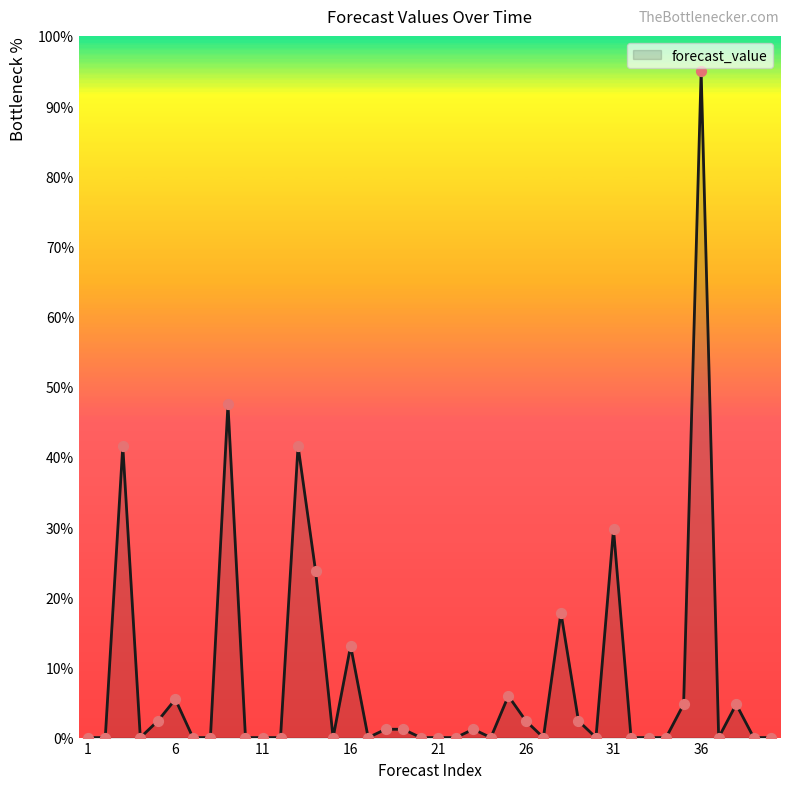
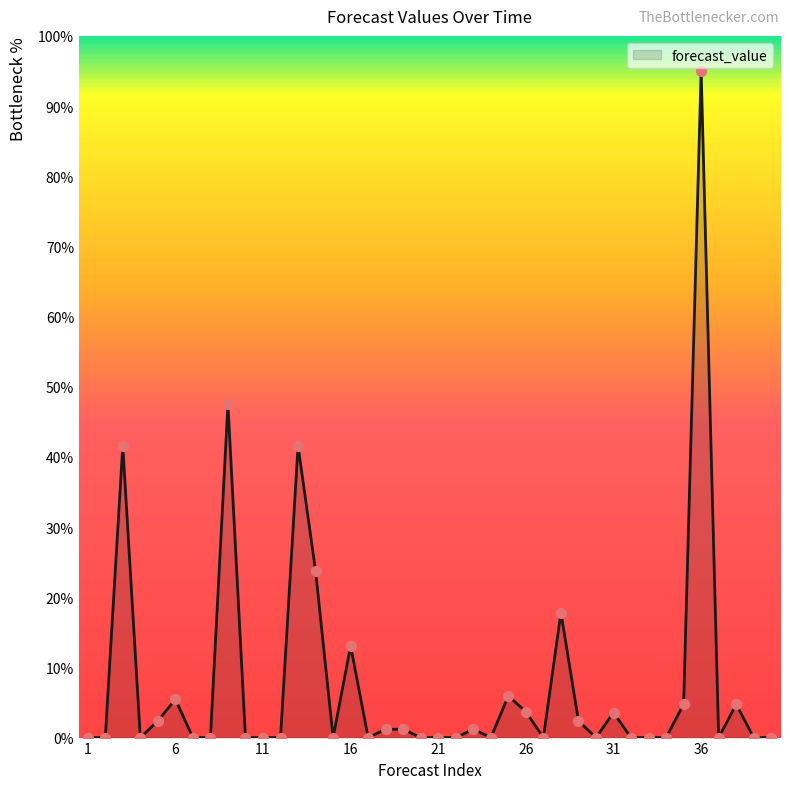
  {
    "1": "0%",
    "6": "5%",
    "11": "0%",
    "16": "13%",
    "21": "0%",
-   "26": "2%",
-   "31": "30%",
+   "26": "4%",
+   "31": "4%",
    "36": "95%"
  }
